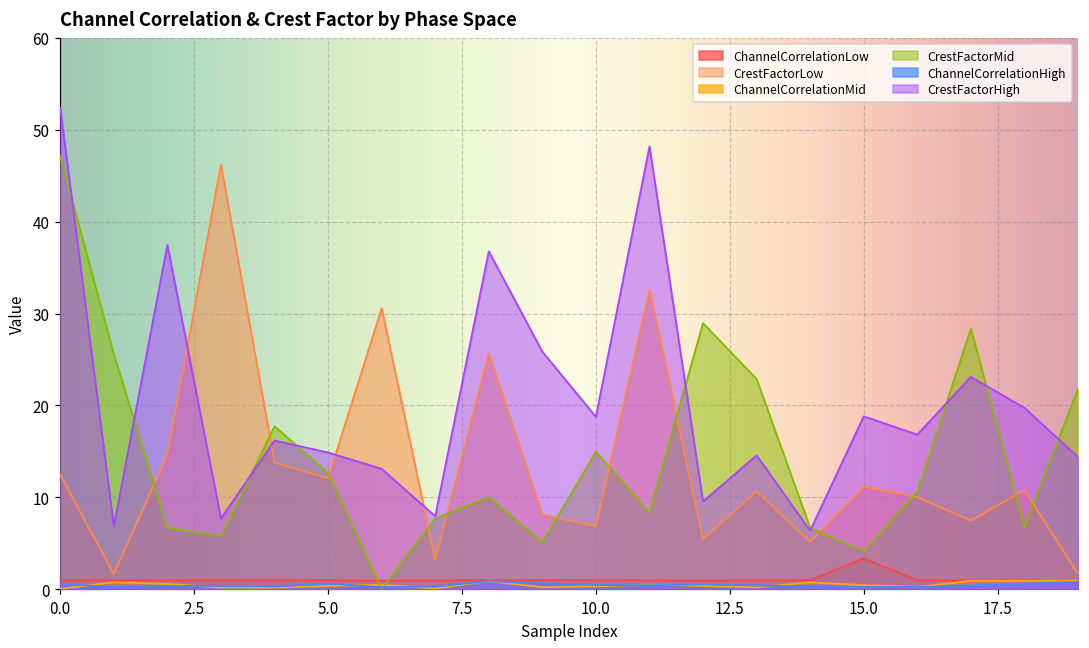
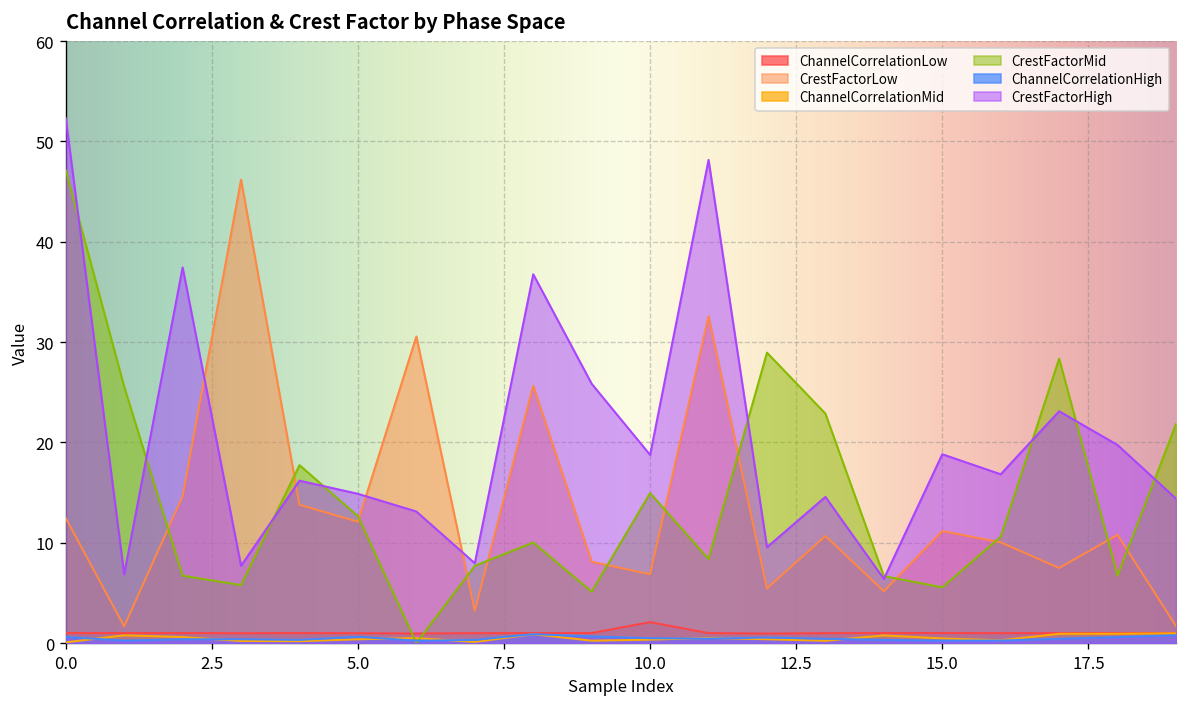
  {
    "ChannelCorrelationLow": {
      "0.0": 1,
      "5.0": 1,
-     "10.0": 1,
-     "15.0": 3
+     "10.0": 2,
+     "15.0": 1
    },
    "CrestFactorLow": {
      "0.0": 12,
      "5.0": 12,
      "10.0": 7,
      "15.0": 11
    },
    "ChannelCorrelationMid": {
      "0.0": 0
    },
    "CrestFactorMid": {
      "0.0": 47,
      "5.0": 13,
      "10.0": 15,
-     "15.0": 4
+     "15.0": 6
    },
    "ChannelCorrelationHigh": {
      "0.0": 1
    },
    "CrestFactorHigh": {
      "0.0": 52,
      "5.0": 15,
      "10.0": 19,
      "15.0": 19
    }
  }
